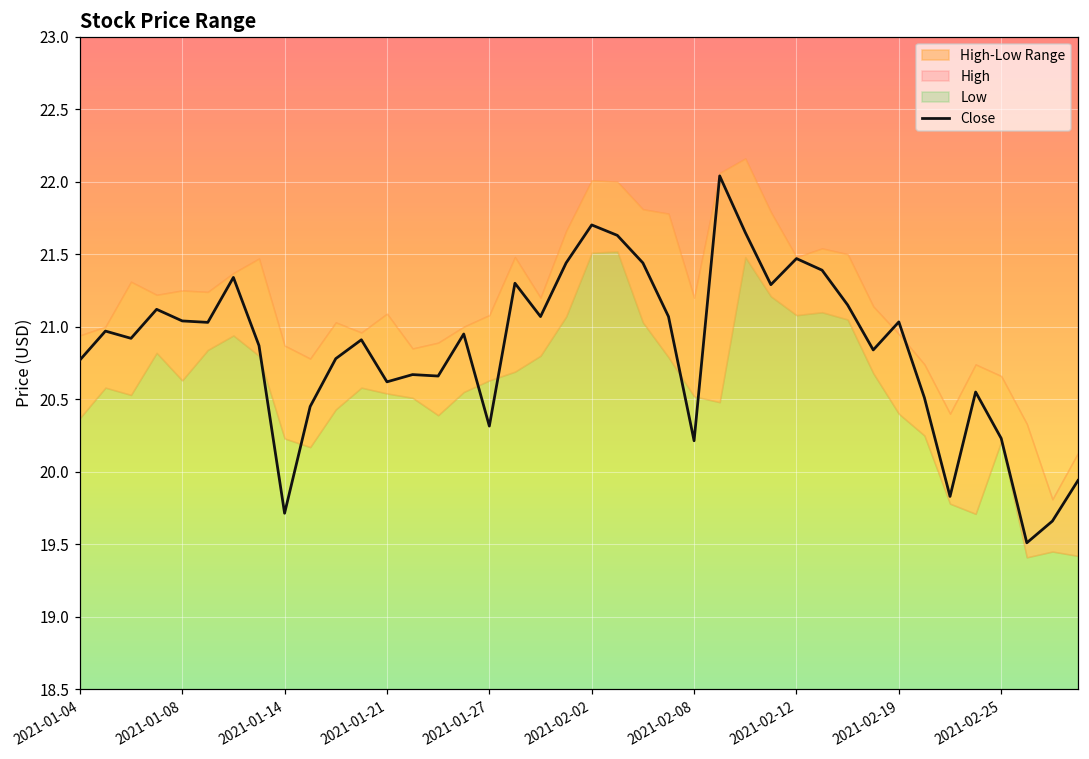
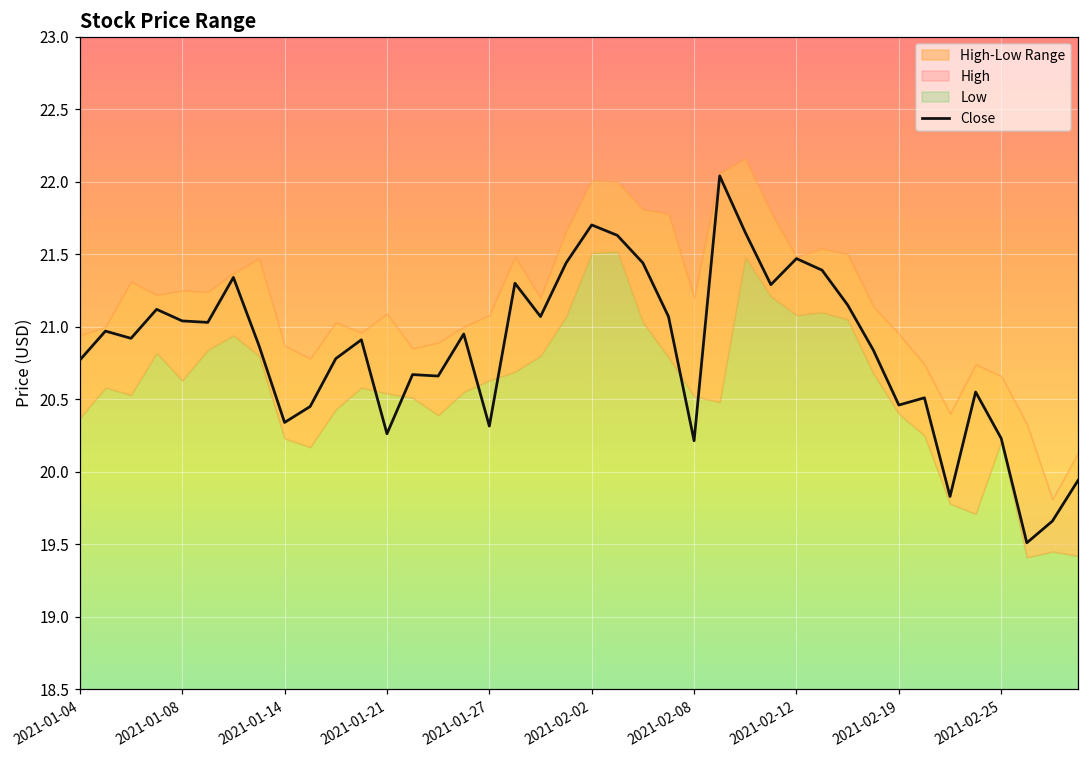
  {
    "Close": {
      "2021-01-04": 20.77,
      "2021-01-08": 21.04,
-     "2021-01-14": 19.71,
-     "2021-01-21": 20.62,
+     "2021-01-14": 20.34,
+     "2021-01-21": 20.26,
      "2021-01-27": 20.31,
      "2021-02-02": 21.70,
      "2021-02-08": 20.21,
-     "2021-02-19": 21.03,
+     "2021-02-19": 20.46,
      "2021-02-25": 20.23
    },
    "Low": {
      "2021-01-04": 20.37,
      "2021-01-08": 20.63,
      "2021-01-14": 20.23,
      "2021-01-21": 20.54,
      "2021-01-27": 20.63,
      "2021-02-02": 21.51,
      "2021-02-08": 20.52,
      "2021-02-12": 21.08,
      "2021-02-19": 20.40,
      "2021-02-25": 20.21
    }
  }
